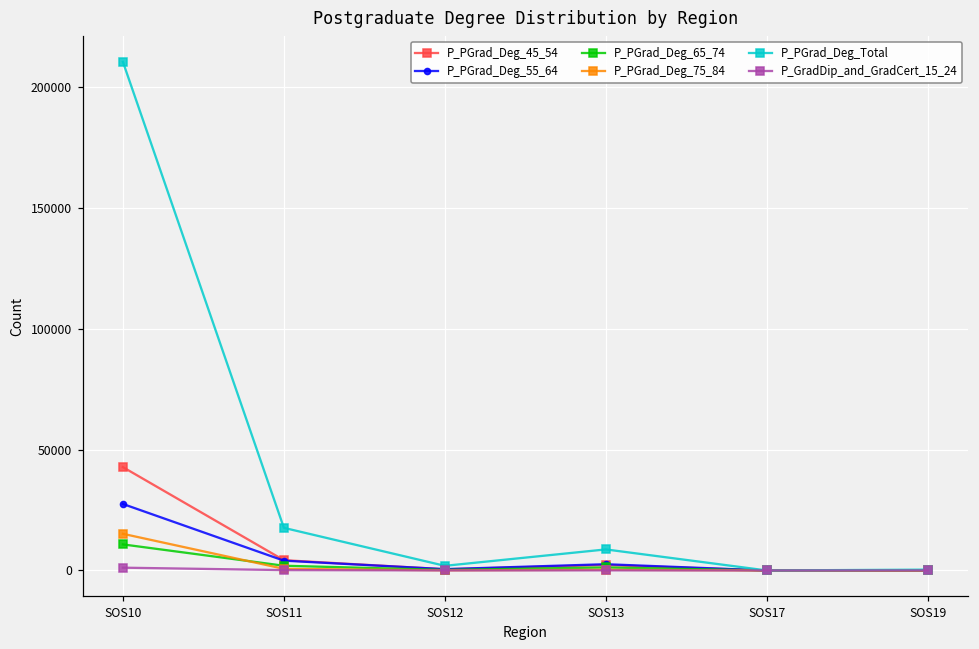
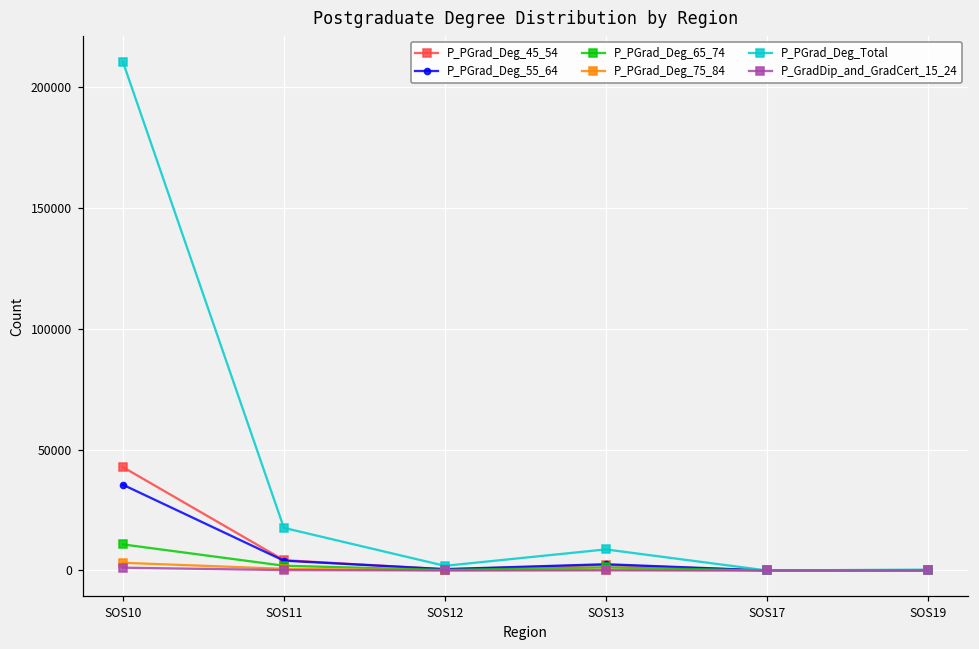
  {
    "P_PGrad_Deg_45_54": {
      "SOS10": 43000
    },
    "P_PGrad_Deg_55_64": {
-     "SOS10": 27000
+     "SOS10": 35000
    },
    "P_PGrad_Deg_65_74": {
      "SOS10": 11000,
      "SOS11": 2000
    },
    "P_PGrad_Deg_75_84": {
-     "SOS10": 15000
+     "SOS10": 3000
    },
    "P_PGrad_Deg_Total": {
      "SOS10": 210000,
      "SOS11": 18000,
      "SOS12": 2000,
      "SOS13": 9000
    },
    "P_GradDip_and_GradCert_15_24": {
      "SOS10": 1000
    }
  }
